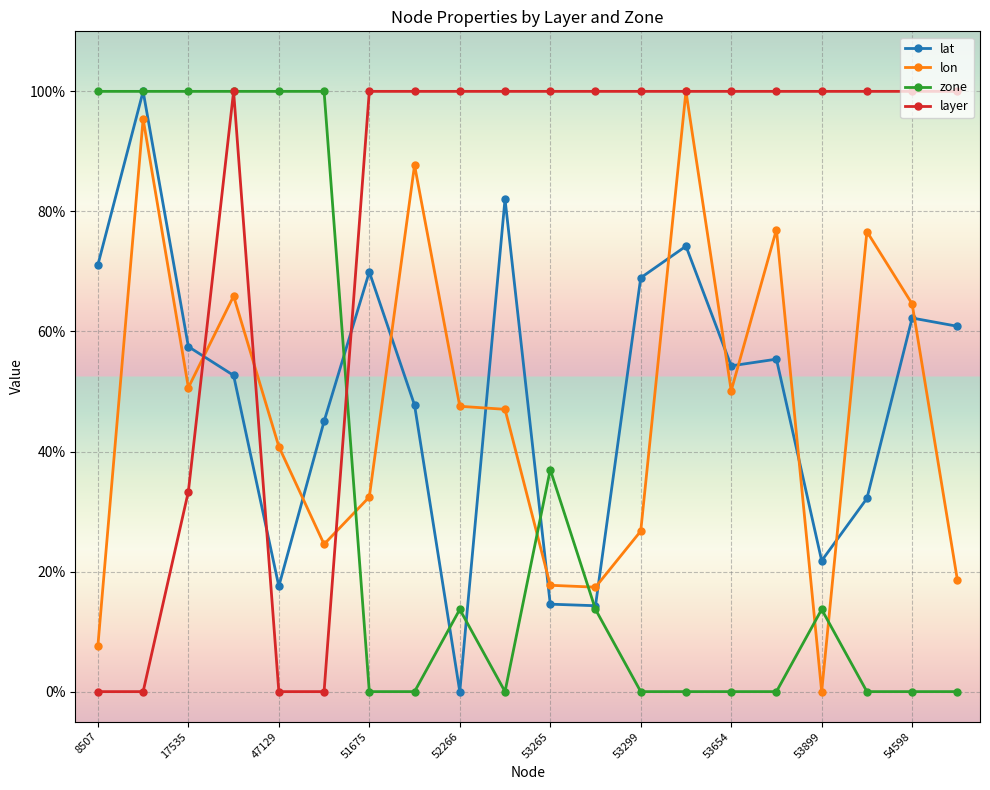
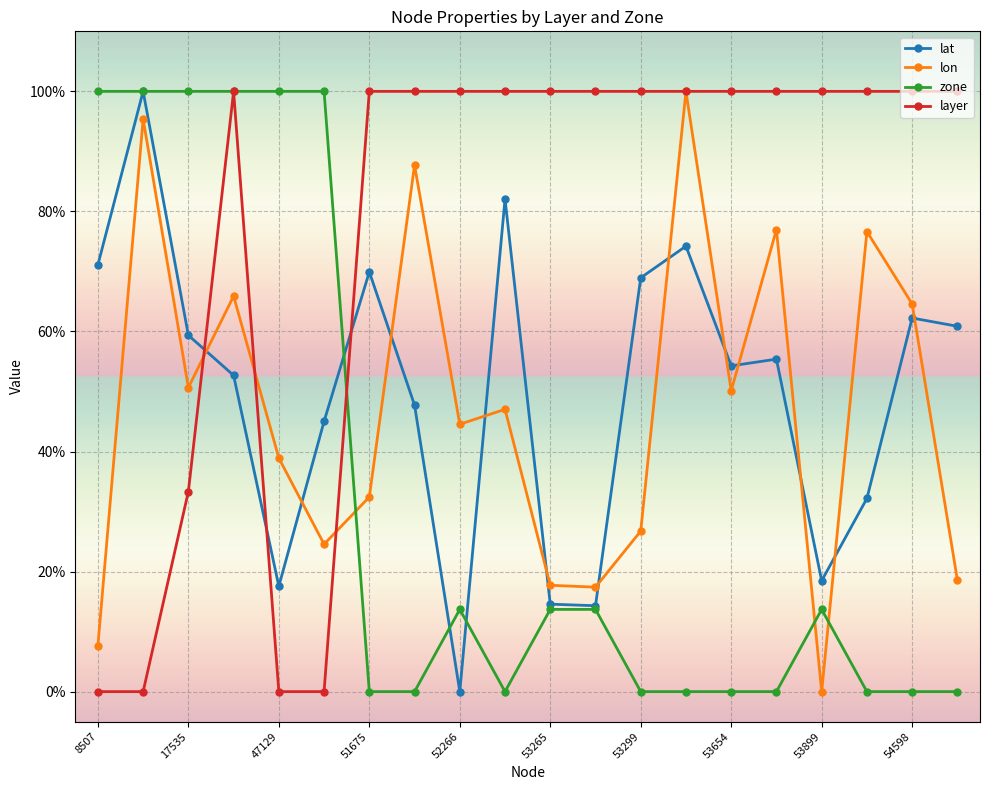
  {
    "lat": {
      "8507": "71%",
-     "17535": "57%",
+     "17535": "59%",
      "47129": "18%",
      "51675": "70%",
      "52266": "0%",
      "53265": "15%",
      "53299": "69%",
      "53654": "54%",
-     "53899": "22%",
+     "53899": "18%",
      "54598": "62%"
    },
    "lon": {
      "8507": "8%",
      "17535": "51%",
-     "47129": "41%",
+     "47129": "39%",
      "51675": "32%",
-     "52266": "48%",
+     "52266": "45%",
      "53265": "18%",
      "53299": "27%",
      "53654": "50%",
      "53899": "0%",
      "54598": "65%"
    },
    "zone": {
      "8507": "100%",
      "17535": "100%",
      "47129": "100%",
      "51675": "0%",
      "52266": "14%",
-     "53265": "37%",
+     "53265": "14%",
      "53299": "0%",
      "53654": "0%",
      "53899": "14%",
      "54598": "0%"
    },
    "layer": {
      "8507": "0%",
      "17535": "33%",
      "47129": "0%",
      "51675": "100%",
      "52266": "100%",
      "53265": "100%",
      "53299": "100%",
      "53654": "100%",
      "53899": "100%"
    }
  }
